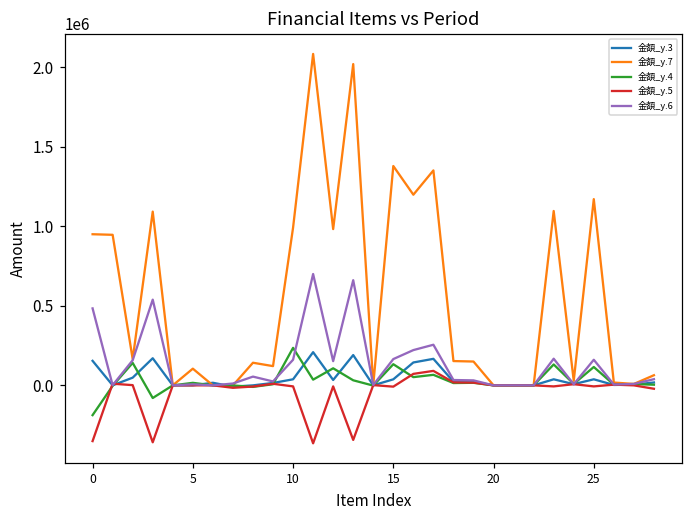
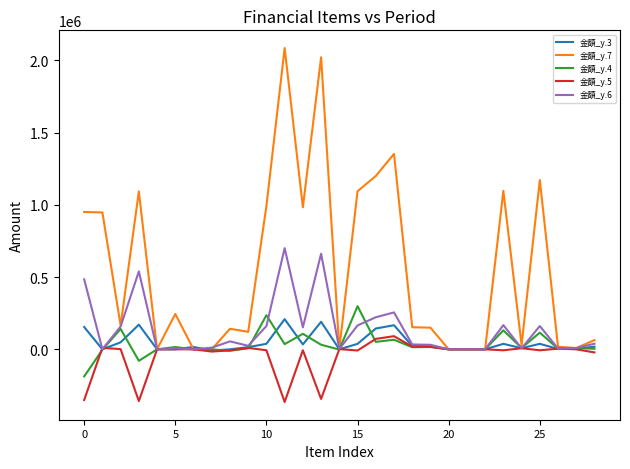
  {
    "金額_y.3": {
      "0": 150000,
      "10": 40000,
      "15": 40000,
      "25": 40000
    },
    "金額_y.7": {
      "0": 950000,
-     "5": 110000,
+     "5": 240000,
      "10": 990000,
-     "15": 1380000,
+     "15": 1090000,
      "25": 1170000
    },
    "金額_y.4": {
      "0": -190000,
      "10": 240000,
-     "15": 130000,
+     "15": 300000,
      "25": 120000
    },
    "金額_y.5": {
      "0": -350000,
      "10": -10000,
      "15": -10000,
      "25": -10000
    },
    "金額_y.6": {
      "0": 480000,
      "10": 160000,
      "15": 170000,
      "25": 160000
    }
  }
